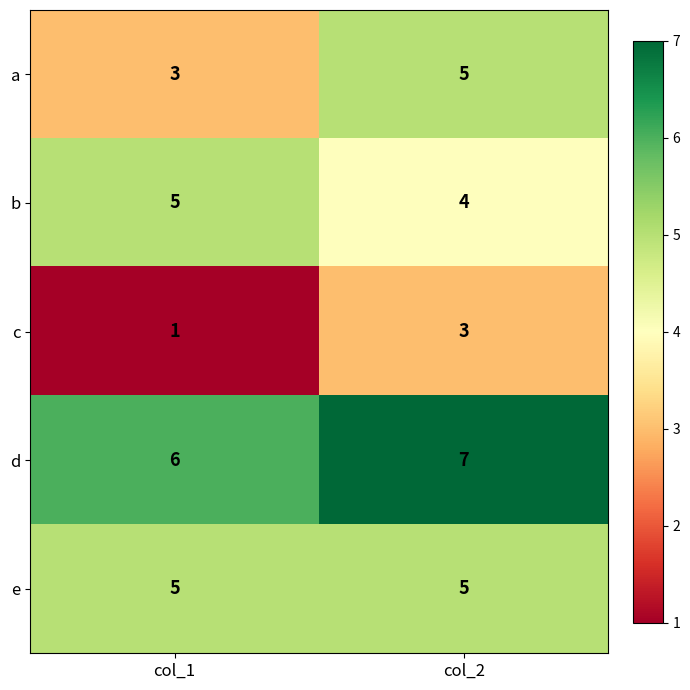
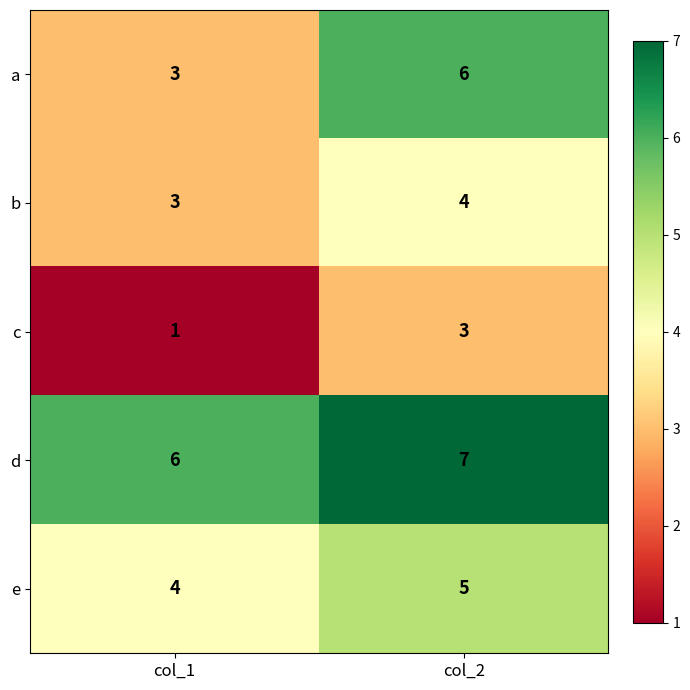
  {
    "a": {
      "col_1": 3,
-     "col_2": 5
+     "col_2": 6
    },
    "b": {
-     "col_1": 5,
+     "col_1": 3,
      "col_2": 4
    },
    "c": {
      "col_1": 1,
      "col_2": 3
    },
    "d": {
      "col_1": 6,
      "col_2": 7
    },
    "e": {
-     "col_1": 5,
+     "col_1": 4,
      "col_2": 5
    }
  }
